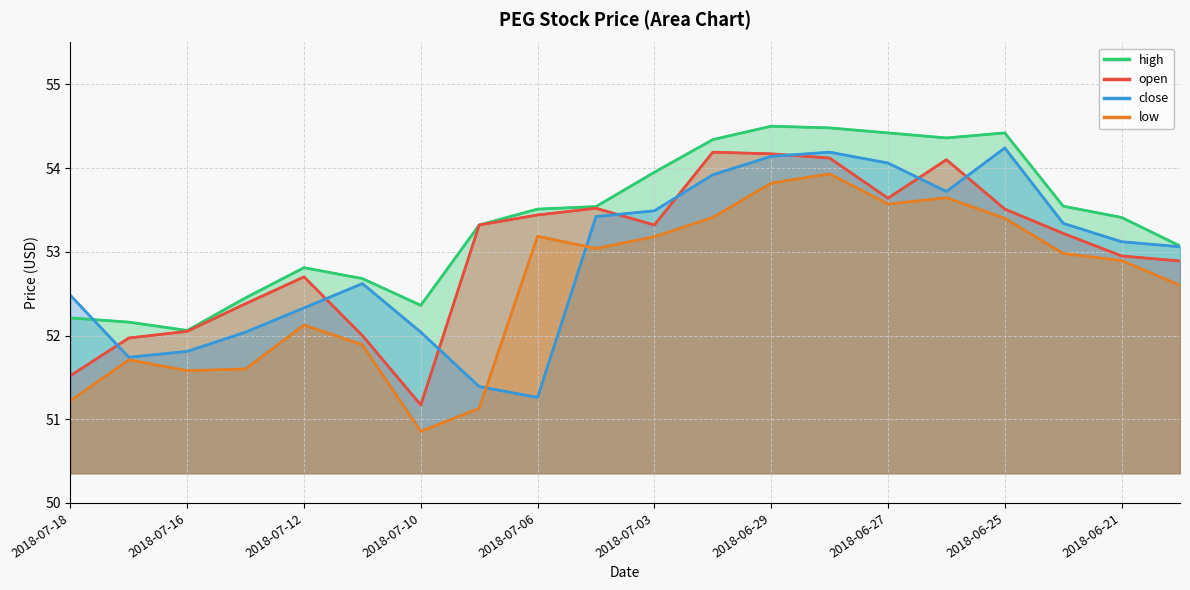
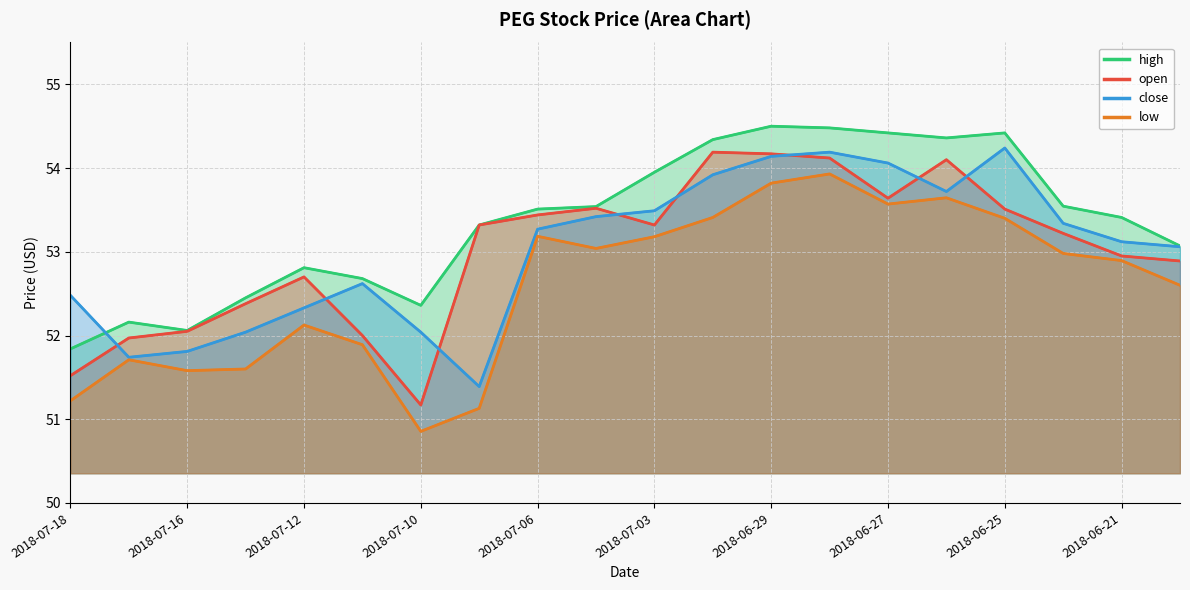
  {
    "high": {
-     "2018-07-18": 52.2,
+     "2018-07-18": 51.8,
      "2018-07-12": 52.8,
      "2018-07-10": 52.4,
      "2018-07-06": 53.5,
      "2018-07-03": 54.0,
      "2018-06-29": 54.5,
      "2018-06-27": 54.4,
      "2018-06-25": 54.4,
      "2018-06-21": 53.4
    },
    "close": {
      "2018-07-18": 52.5,
      "2018-07-16": 51.8,
      "2018-07-12": 52.3,
      "2018-07-10": 52.0,
-     "2018-07-06": 51.3,
+     "2018-07-06": 53.3,
      "2018-07-03": 53.5,
      "2018-06-27": 54.1,
      "2018-06-25": 54.2,
      "2018-06-21": 53.1
    }
  }
